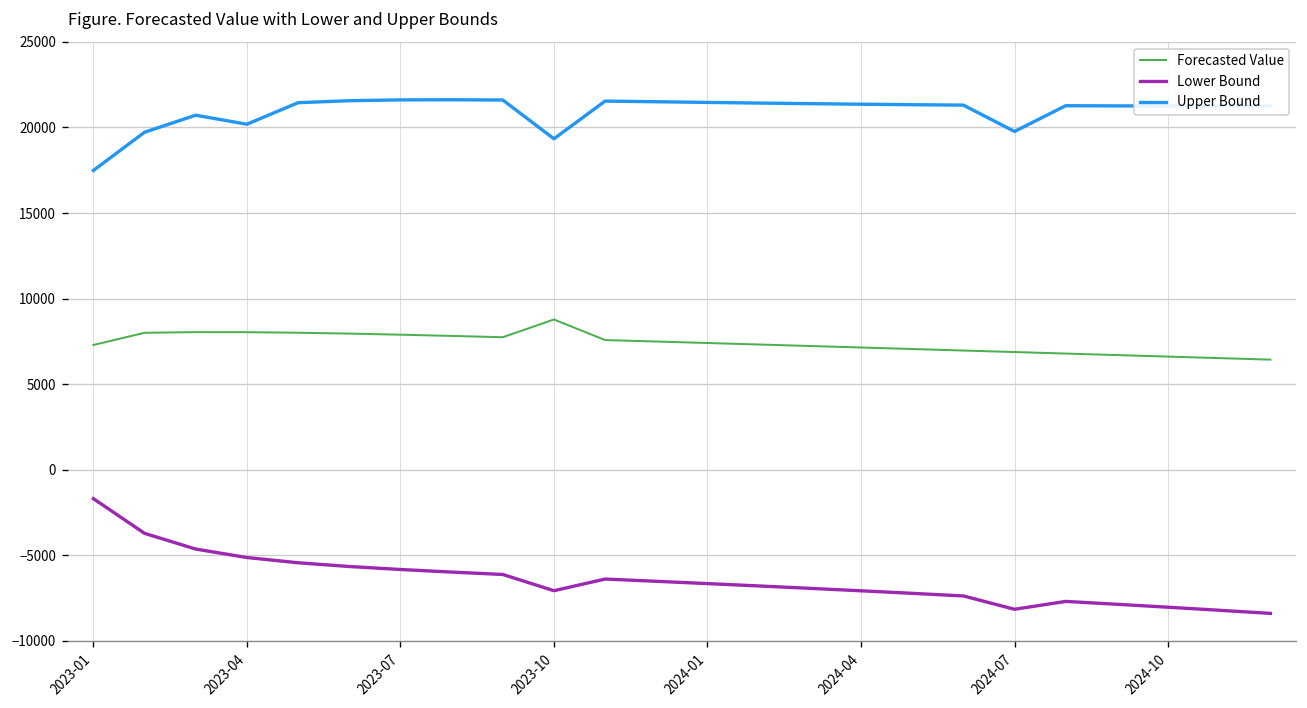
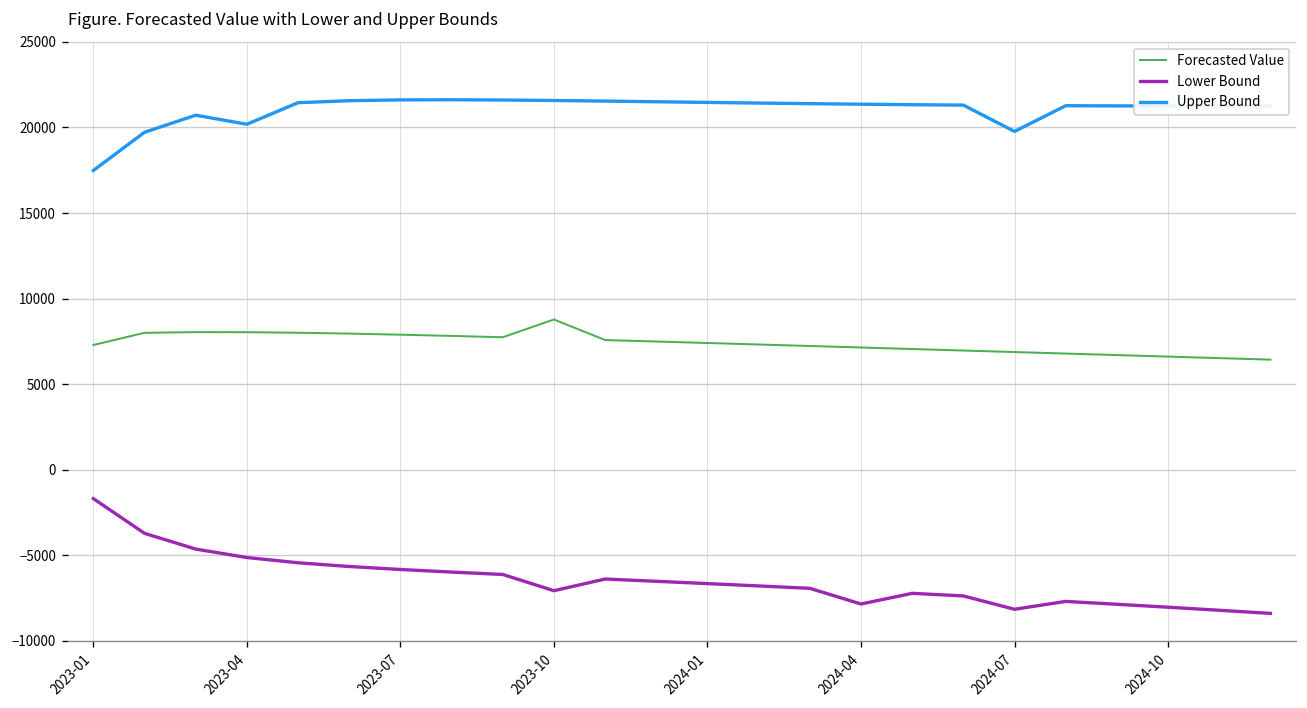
  {
    "Forecasted Value": {
      "2023-01": 7300,
      "2023-04": 8000,
      "2023-07": 7900,
      "2023-10": 8800,
      "2024-01": 7400,
      "2024-04": 7100,
      "2024-07": 6900,
      "2024-10": 6600
    },
    "Lower Bound": {
      "2023-01": -1700,
      "2023-04": -5100,
      "2023-07": -5800,
      "2023-10": -7100,
      "2024-01": -6600,
-     "2024-04": -7100,
+     "2024-04": -7800,
      "2024-07": -8100,
      "2024-10": -8000
    },
    "Upper Bound": {
      "2023-01": 17500,
      "2023-04": 20200,
      "2023-07": 21600,
-     "2023-10": 19300,
+     "2023-10": 21600,
      "2024-01": 21500,
      "2024-04": 21400,
      "2024-07": 19800
    }
  }
